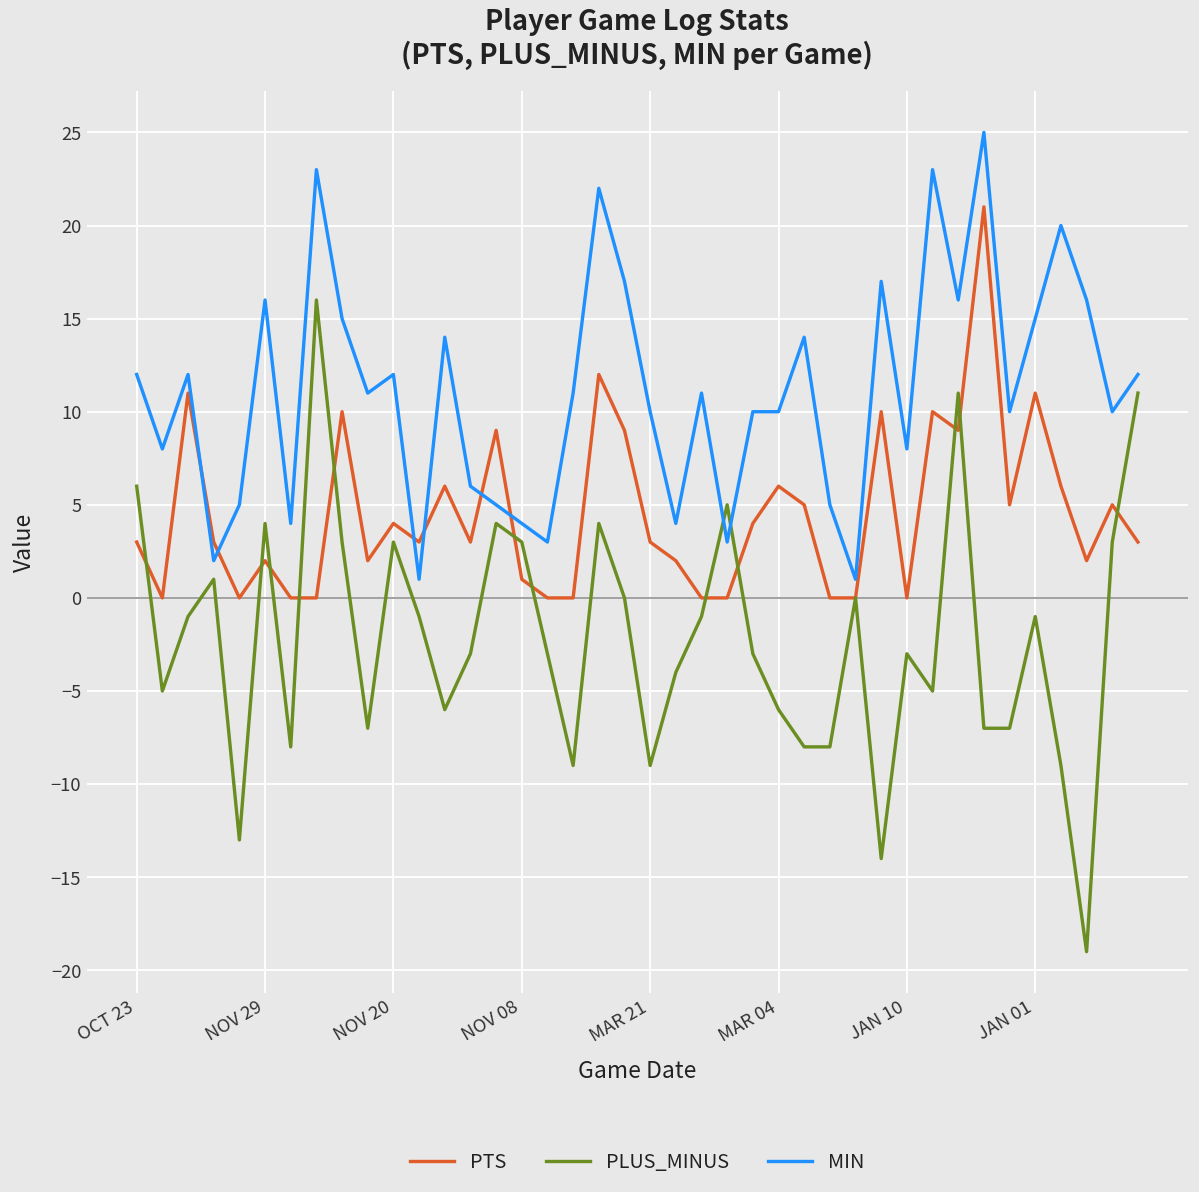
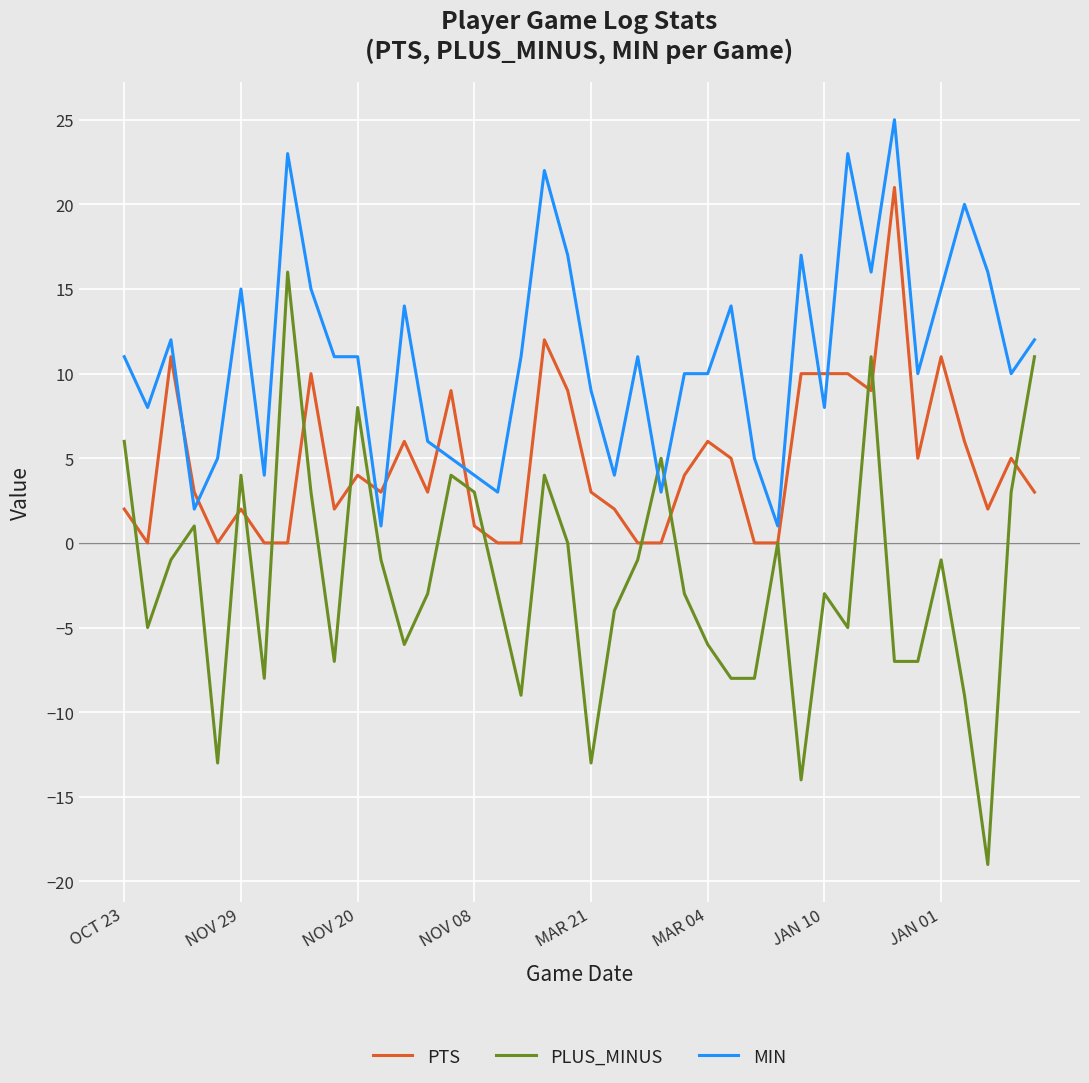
  {
    "PTS": {
-     "OCT 23": 3,
+     "OCT 23": 2,
      "NOV 29": 2,
      "NOV 20": 4,
      "NOV 08": 1,
      "MAR 21": 3,
      "MAR 04": 6,
-     "JAN 10": 0,
+     "JAN 10": 10,
      "JAN 01": 11
    },
    "PLUS_MINUS": {
      "OCT 23": 6,
      "NOV 29": 4,
-     "NOV 20": 3,
+     "NOV 20": 8,
      "NOV 08": 3,
-     "MAR 21": -9,
+     "MAR 21": -13,
      "MAR 04": -6,
      "JAN 10": -3,
      "JAN 01": -1
    },
    "MIN": {
-     "OCT 23": 12,
-     "NOV 29": 16,
-     "NOV 20": 12,
+     "OCT 23": 11,
+     "NOV 29": 15,
+     "NOV 20": 11,
      "NOV 08": 4,
-     "MAR 21": 10,
+     "MAR 21": 9,
      "MAR 04": 10,
      "JAN 10": 8,
      "JAN 01": 15
    }
  }
